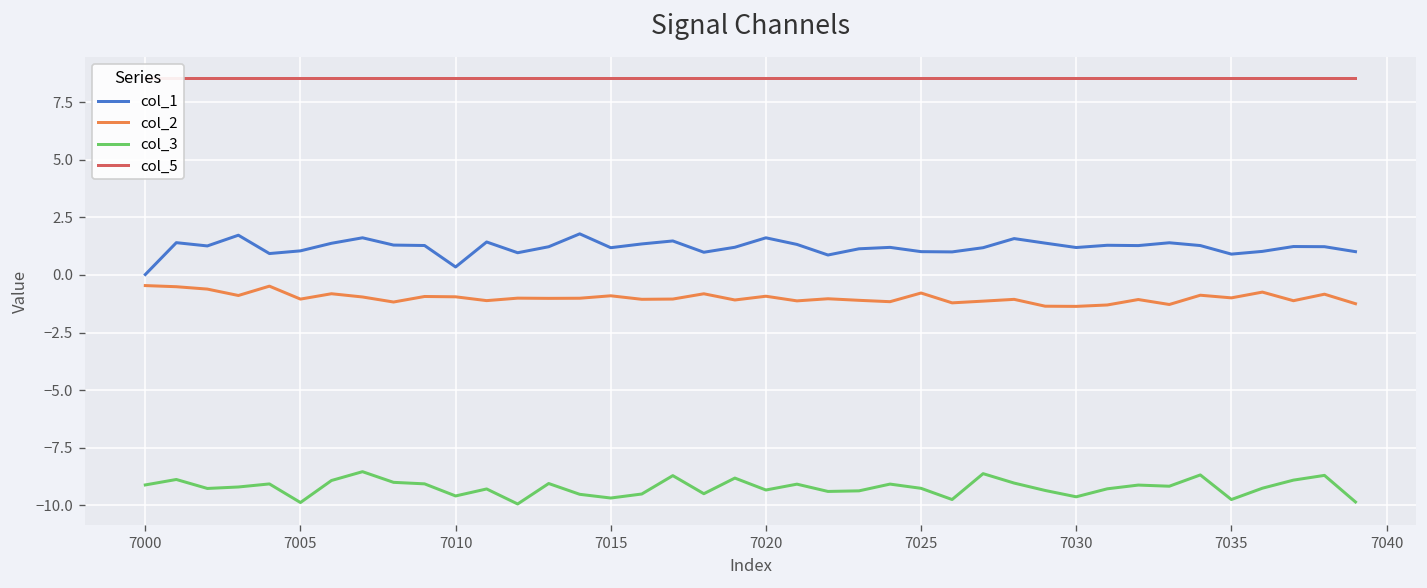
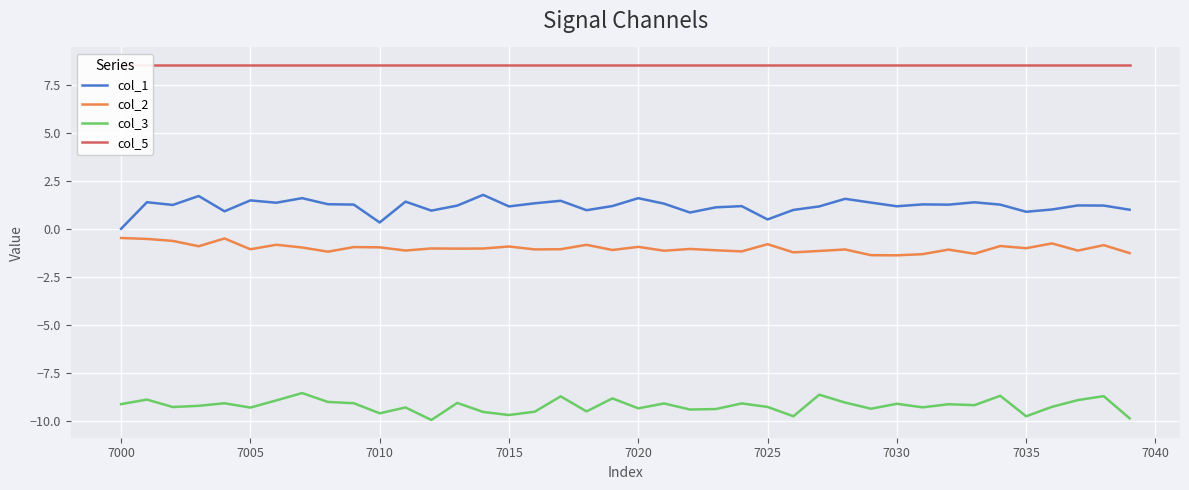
  {
    "col_1": {
      "7000": 0.0,
-     "7005": 1.0,
+     "7005": 1.5,
      "7010": 0.3,
      "7015": 1.2,
      "7020": 1.6,
-     "7025": 1.0,
+     "7025": 0.5,
      "7030": 1.2,
      "7035": 0.9
    },
    "col_3": {
      "7000": -9.1,
-     "7005": -9.9,
+     "7005": -9.3,
      "7010": -9.6,
      "7015": -9.7,
      "7020": -9.3,
      "7025": -9.3,
-     "7030": -9.6,
+     "7030": -9.1,
      "7035": -9.8
    }
  }
